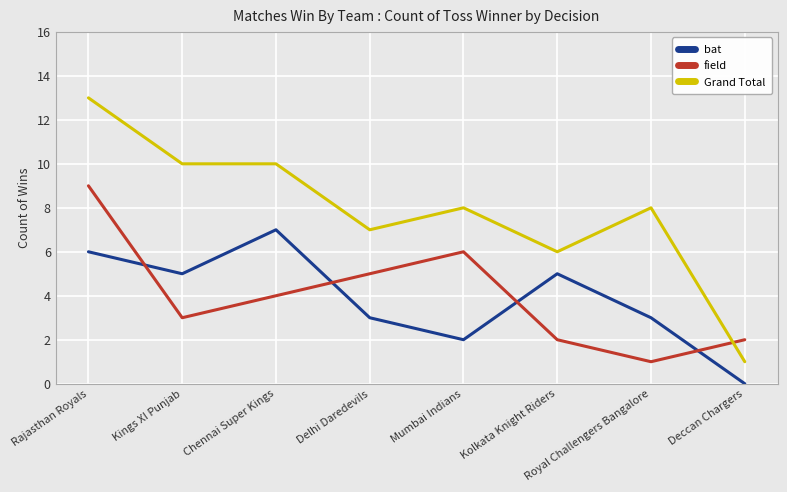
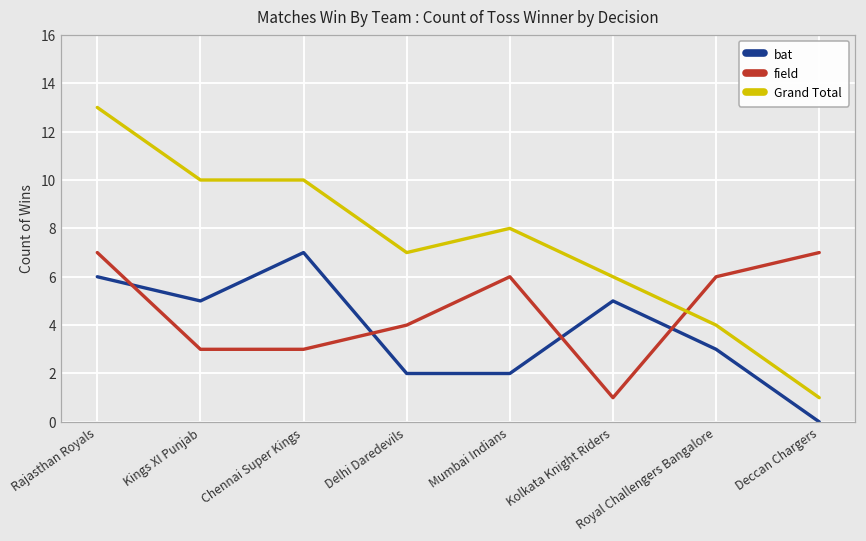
  {
    "bat": {
      "Rajasthan Royals": 6,
      "Kings XI Punjab": 5,
      "Chennai Super Kings": 7,
-     "Delhi Daredevils": 3,
+     "Delhi Daredevils": 2,
      "Mumbai Indians": 2,
      "Kolkata Knight Riders": 5,
      "Royal Challengers Bangalore": 3,
      "Deccan Chargers": 0
    },
    "field": {
-     "Rajasthan Royals": 9,
+     "Rajasthan Royals": 7,
      "Kings XI Punjab": 3,
-     "Chennai Super Kings": 4,
-     "Delhi Daredevils": 5,
+     "Chennai Super Kings": 3,
+     "Delhi Daredevils": 4,
      "Mumbai Indians": 6,
-     "Kolkata Knight Riders": 2,
-     "Royal Challengers Bangalore": 1,
-     "Deccan Chargers": 2
+     "Kolkata Knight Riders": 1,
+     "Royal Challengers Bangalore": 6,
+     "Deccan Chargers": 7
    },
    "Grand Total": {
      "Rajasthan Royals": 13,
      "Kings XI Punjab": 10,
      "Chennai Super Kings": 10,
      "Delhi Daredevils": 7,
      "Mumbai Indians": 8,
      "Kolkata Knight Riders": 6,
-     "Royal Challengers Bangalore": 8,
+     "Royal Challengers Bangalore": 4,
      "Deccan Chargers": 1
    }
  }
